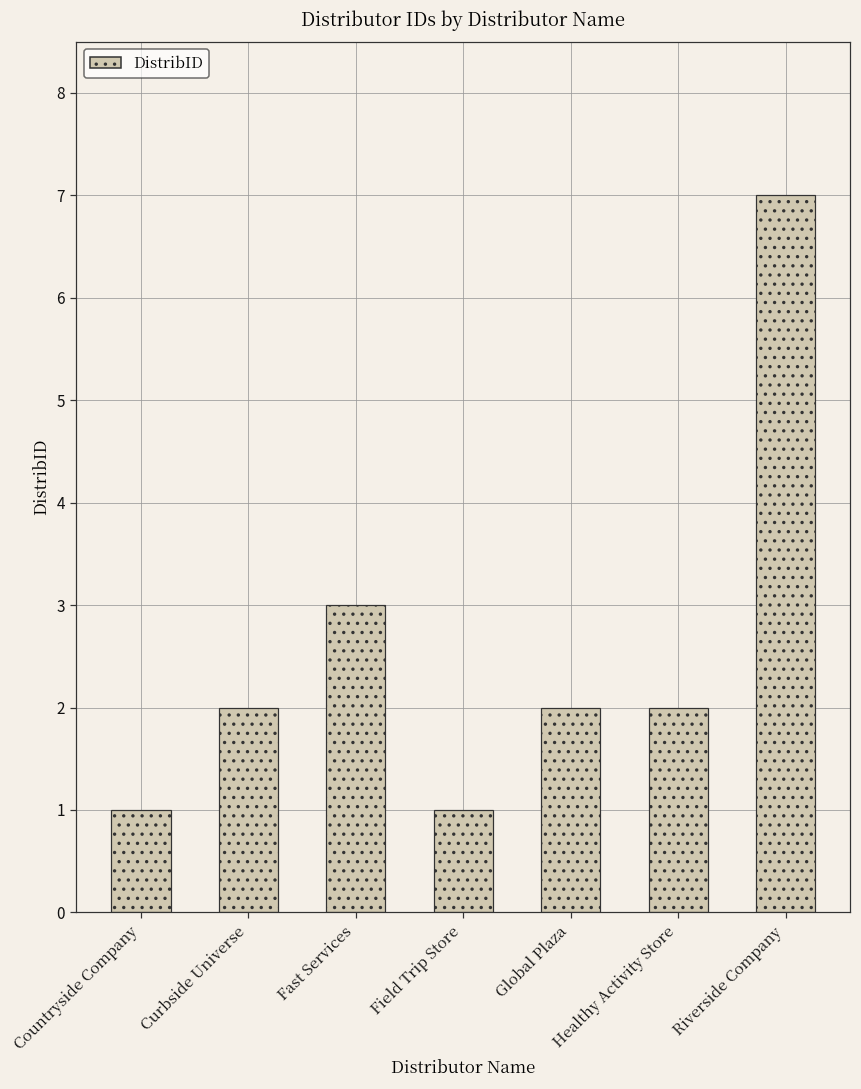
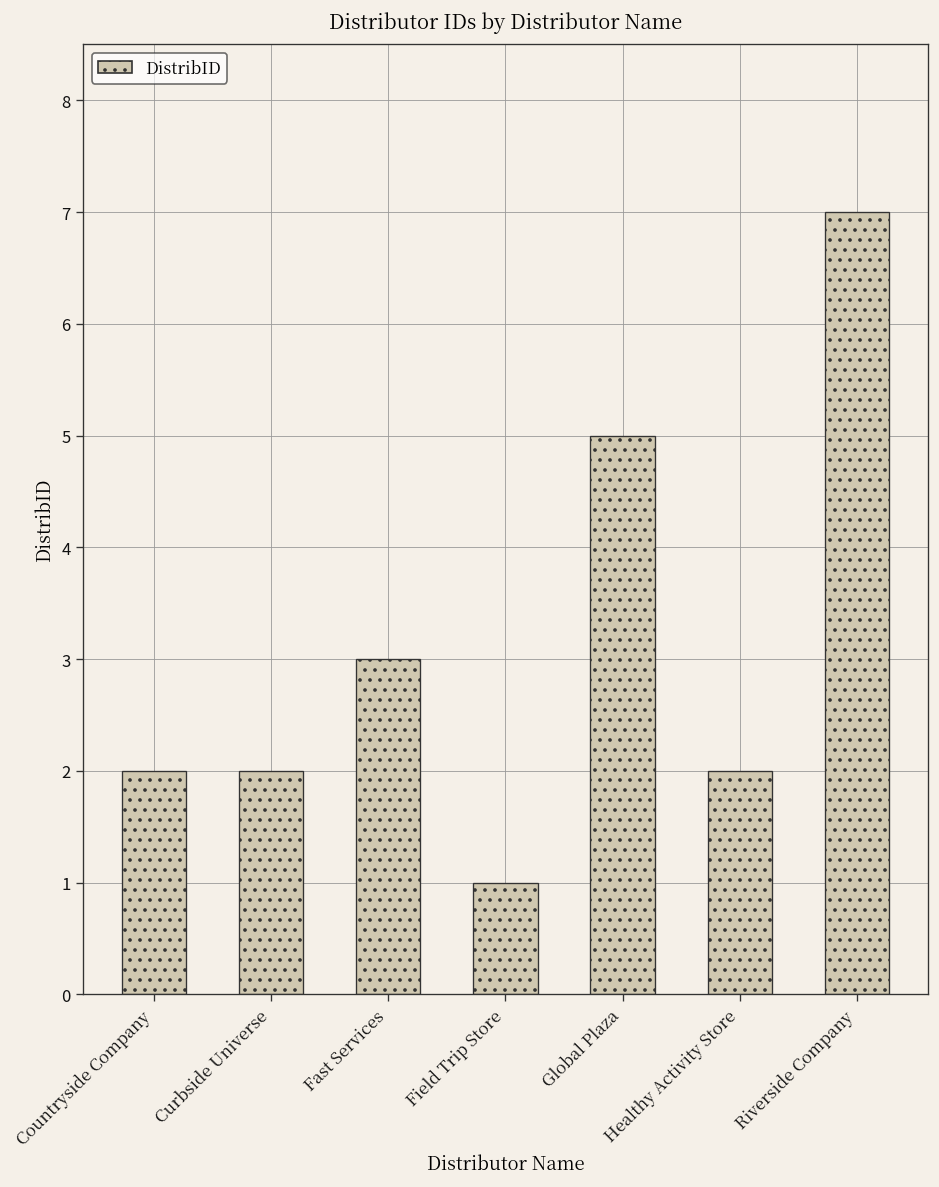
  {
-   "Countryside Company": 1,
+   "Countryside Company": 2,
    "Curbside Universe": 2,
    "Fast Services": 3,
    "Field Trip Store": 1,
-   "Global Plaza": 2,
+   "Global Plaza": 5,
    "Healthy Activity Store": 2,
    "Riverside Company": 7
  }
